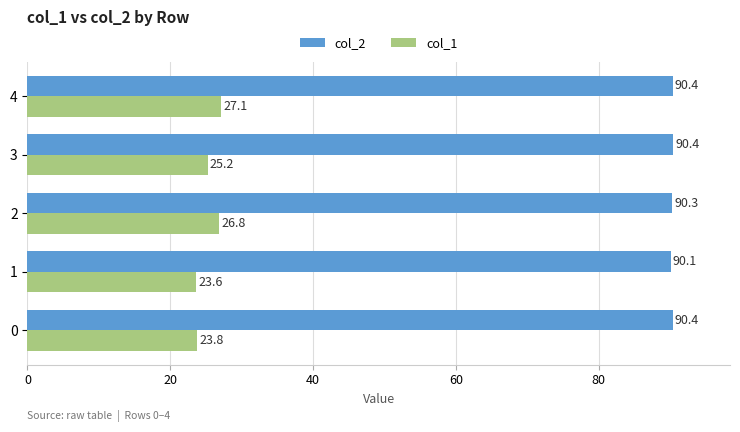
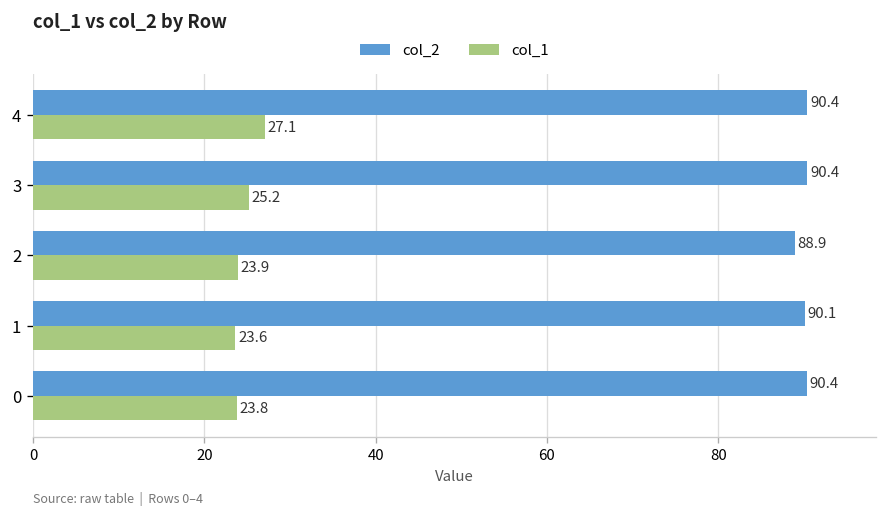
  {
    "col_2": {
      "4": 90.4,
      "3": 90.4,
-     "2": 90.3,
+     "2": 88.9,
      "1": 90.1,
      "0": 90.4
    },
    "col_1": {
      "4": 27.1,
      "3": 25.2,
-     "2": 26.8,
+     "2": 23.9,
      "1": 23.6,
      "0": 23.8
    }
  }
